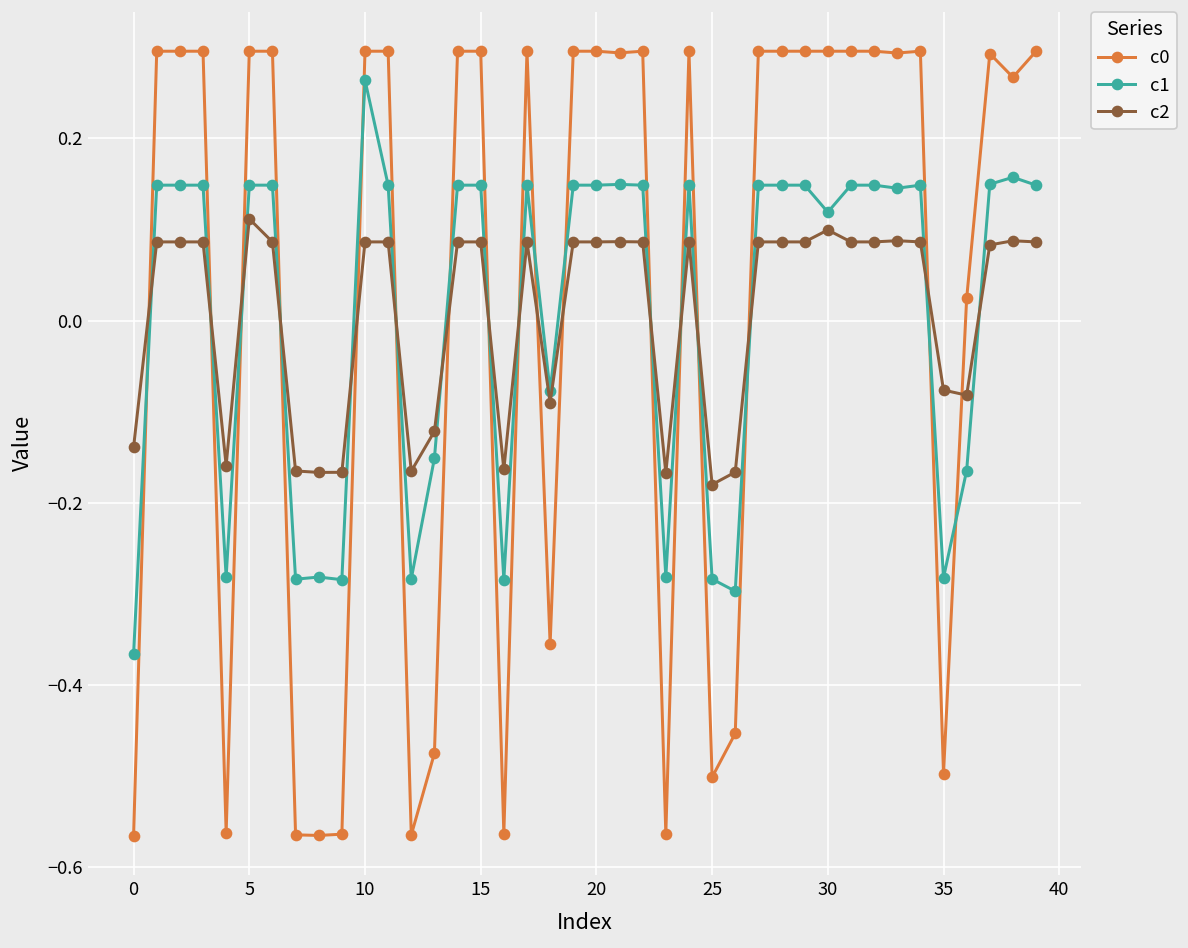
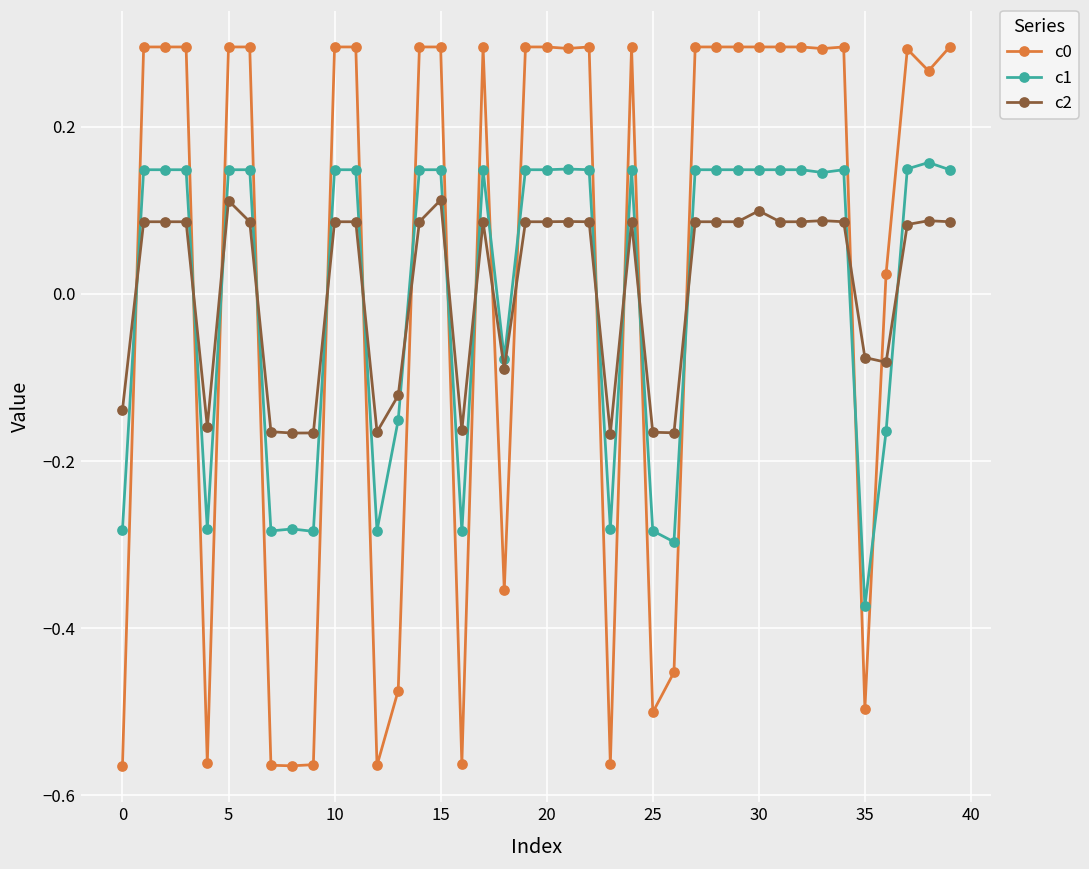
  {
    "c0": {
      "0": -0.57,
      "5": 0.30,
      "10": 0.30,
      "15": 0.30,
      "20": 0.30,
      "25": -0.50,
      "30": 0.30,
      "35": -0.50
    },
    "c1": {
-     "0": -0.37,
+     "0": -0.28,
      "5": 0.15,
-     "10": 0.26,
+     "10": 0.15,
      "15": 0.15,
      "20": 0.15,
      "25": -0.28,
-     "30": 0.12,
-     "35": -0.28
+     "30": 0.15,
+     "35": -0.37
    },
    "c2": {
      "0": -0.14,
      "5": 0.11,
      "10": 0.09,
-     "15": 0.09,
+     "15": 0.11,
      "20": 0.09,
-     "25": -0.18,
+     "25": -0.17,
      "30": 0.10,
      "35": -0.08
    }
  }
